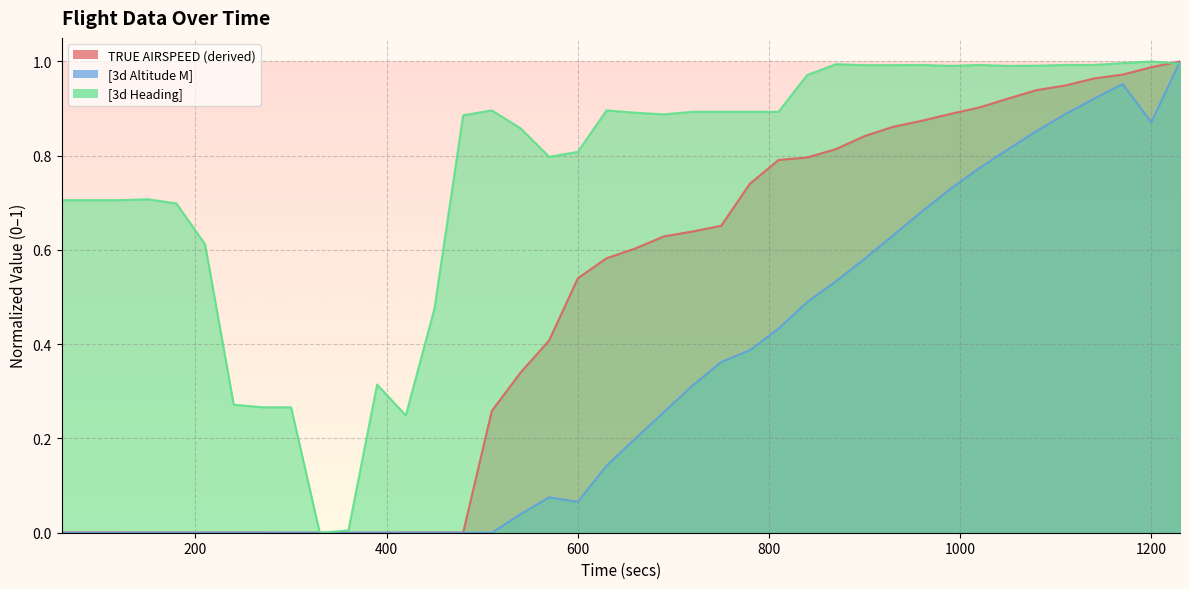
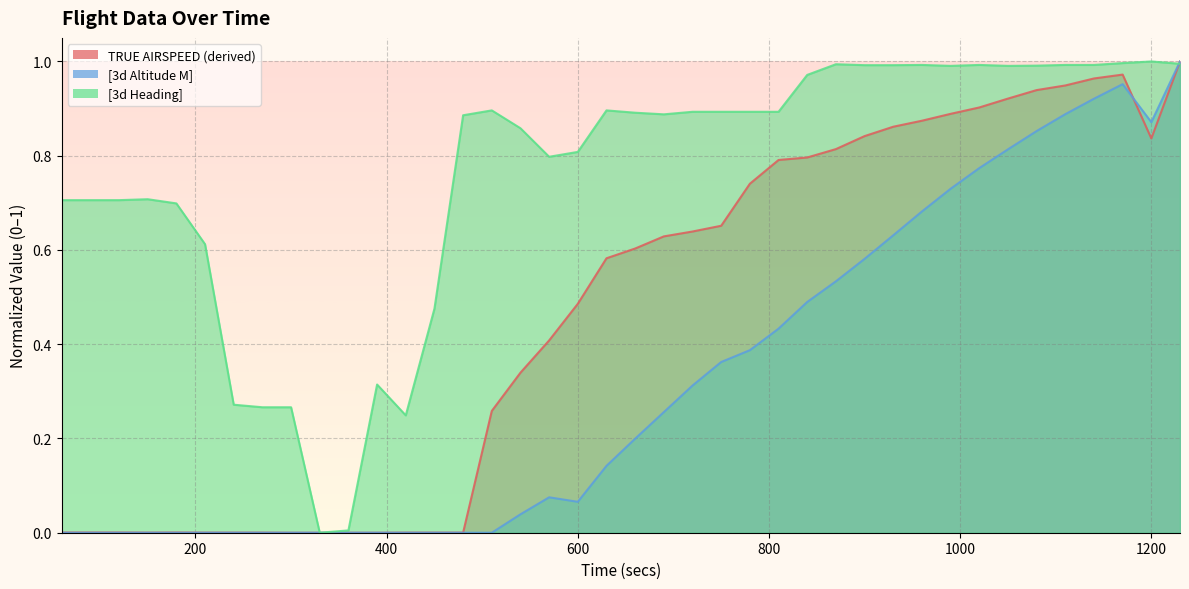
  {
    "TRUE AIRSPEED (derived)": {
-     "600": 0.54,
-     "1200": 0.99
+     "600": 0.49,
+     "1200": 0.84
    },
    "[3d Altitude M]": {
      "600": 0.07,
      "1200": 0.87
    },
    "[3d Heading]": {
      "600": 0.81,
      "1200": 1.00
    }
  }
